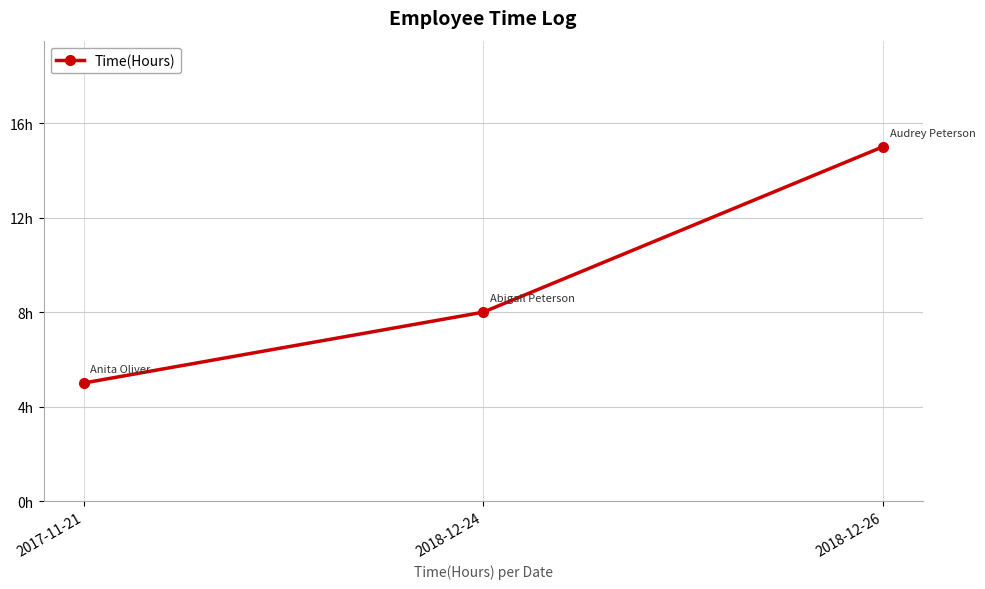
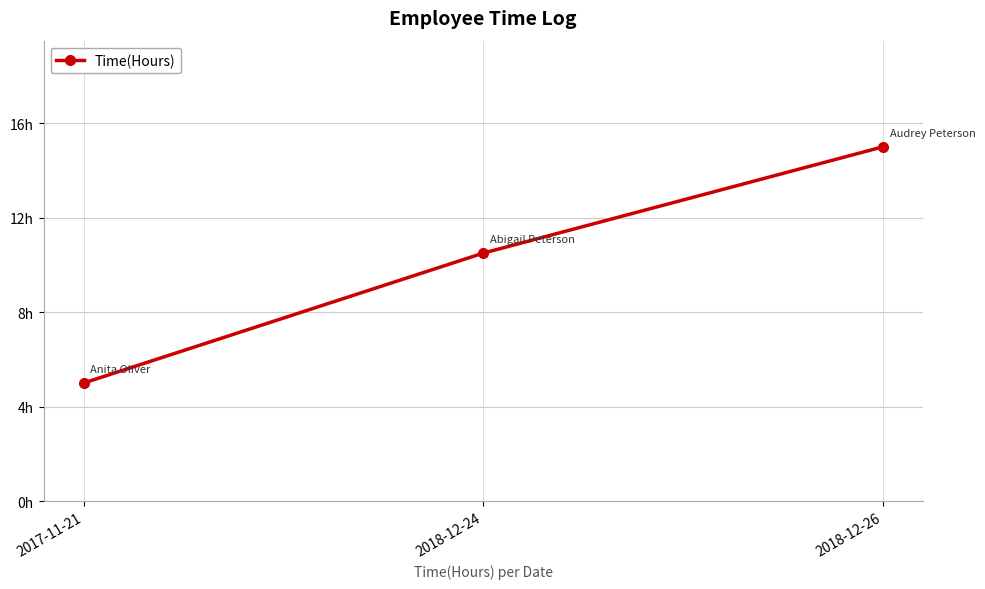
  {
    "2017-11-21": "5.0h",
-   "2018-12-24": "8.0h",
+   "2018-12-24": "10.5h",
    "2018-12-26": "15.0h"
  }
